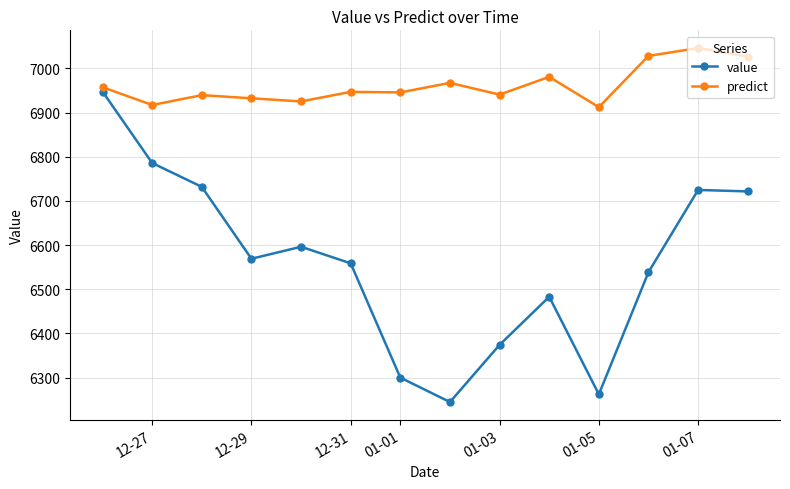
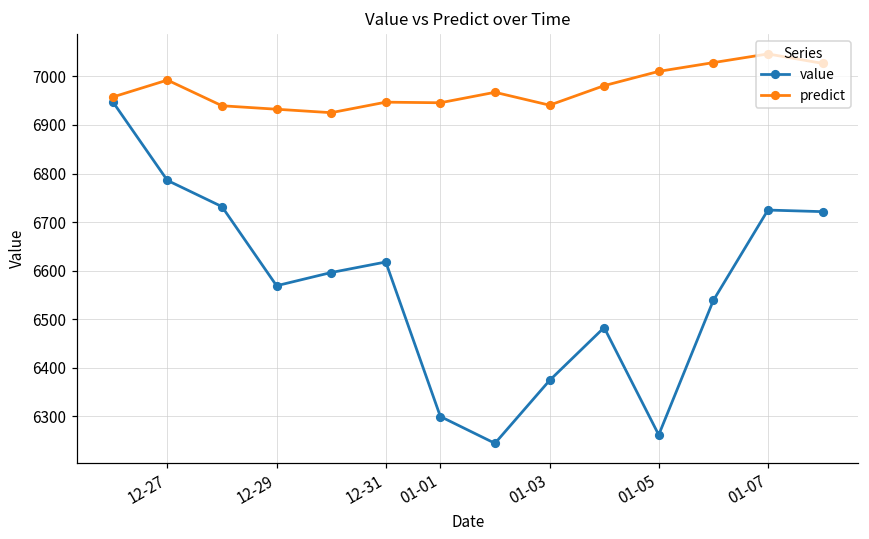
  {
    "value": {
      "12-27": 6790,
      "12-29": 6570,
-     "12-31": 6560,
+     "12-31": 6620,
      "01-01": 6300,
      "01-03": 6370,
      "01-05": 6260,
      "01-07": 6720
    },
    "predict": {
-     "12-27": 6920,
+     "12-27": 6990,
      "12-29": 6930,
      "12-31": 6950,
      "01-01": 6950,
      "01-03": 6940,
-     "01-05": 6910
+     "01-05": 7010
    }
  }
